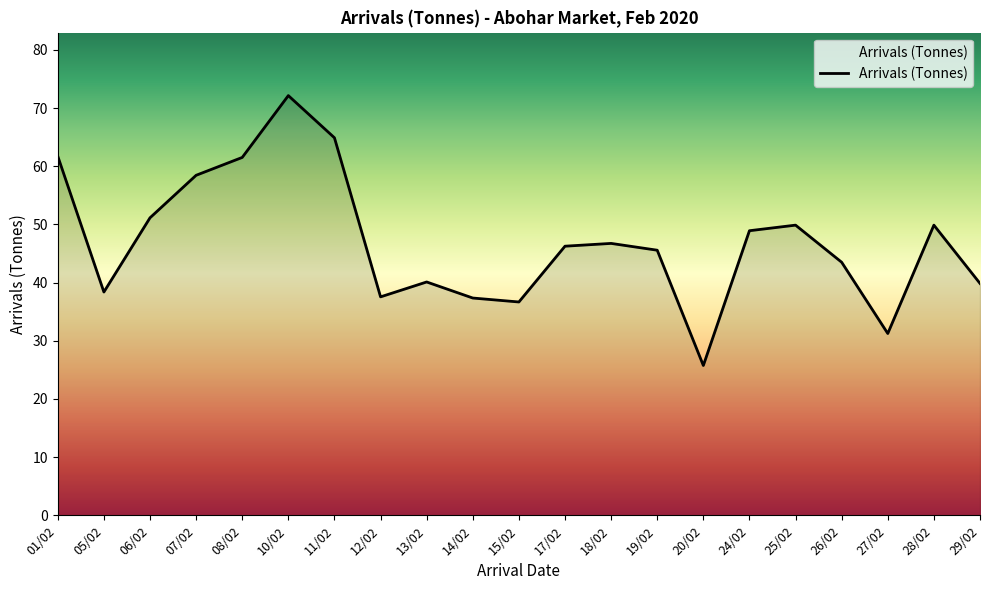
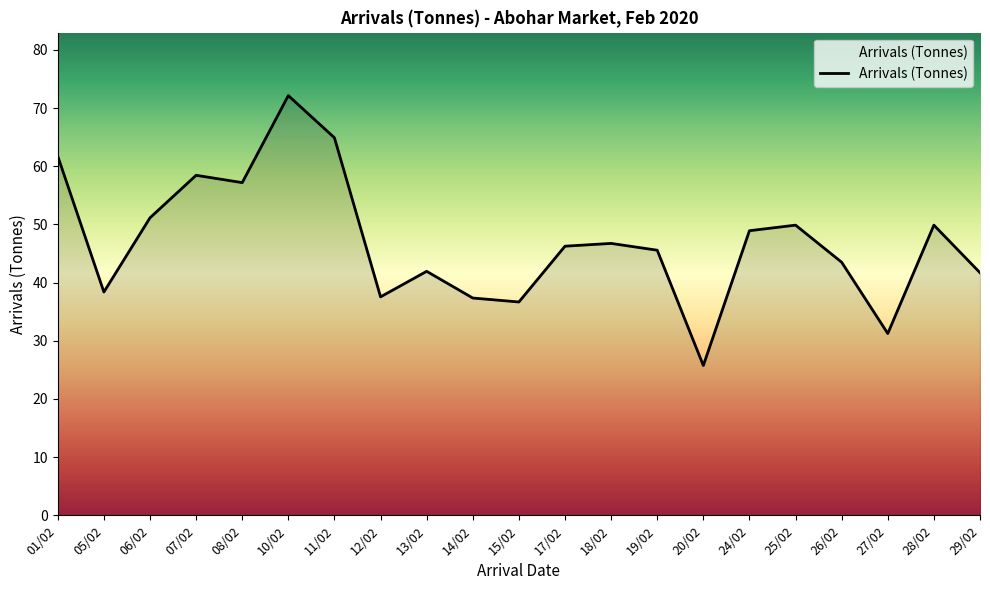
  {
    "01/02": 62,
    "05/02": 38,
    "06/02": 51,
    "07/02": 58,
-   "08/02": 62,
+   "08/02": 57,
    "10/02": 72,
    "11/02": 65,
    "12/02": 38,
-   "13/02": 40,
+   "13/02": 42,
    "14/02": 37,
    "15/02": 37,
    "17/02": 46,
    "18/02": 47,
    "19/02": 46,
    "20/02": 26,
    "24/02": 49,
    "25/02": 50,
    "26/02": 44,
    "27/02": 31,
    "28/02": 50,
-   "29/02": 40
+   "29/02": 42
  }
